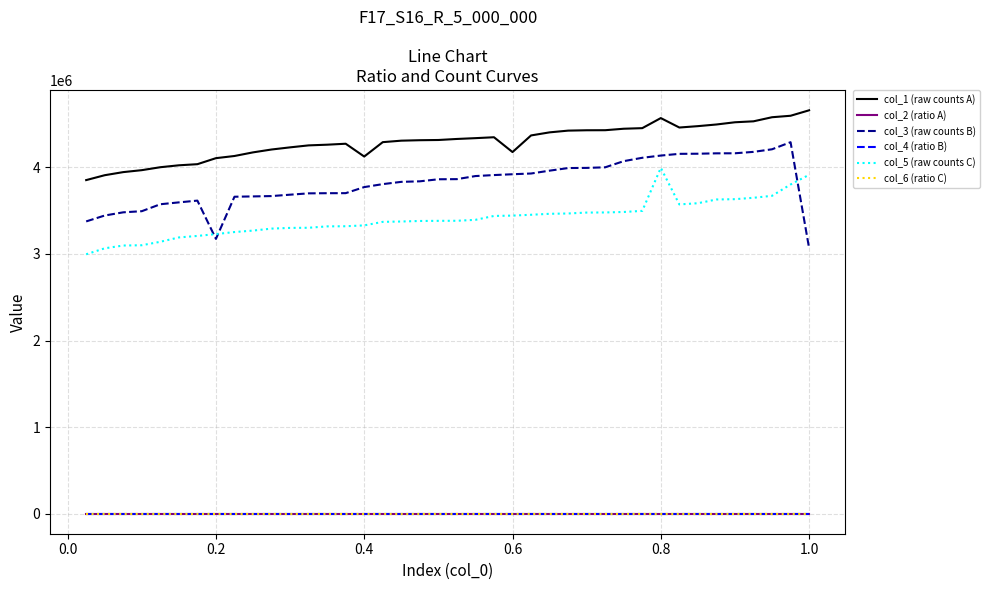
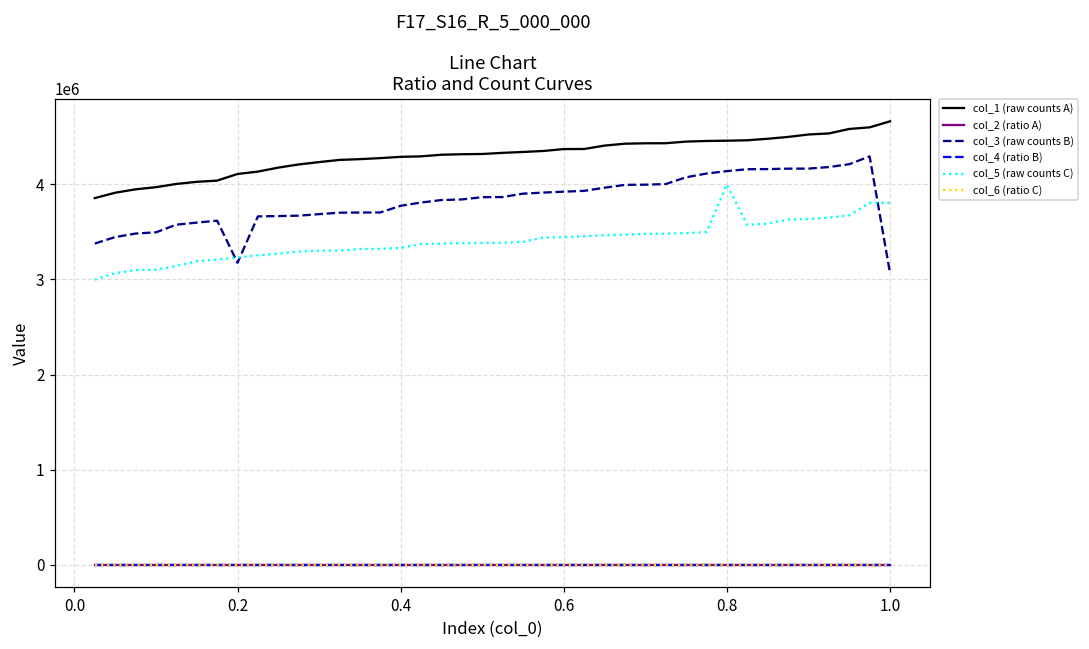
  {
    "col_1 (raw counts A)": {
      "0.2": 4100000,
-     "0.4": 4100000,
-     "0.6": 4200000,
-     "0.8": 4600000,
+     "0.4": 4300000,
+     "0.6": 4400000,
+     "0.8": 4500000,
      "1.0": 4700000
    },
    "col_6 (ratio C)": {
      "0.2": 0,
      "0.4": 0,
      "0.6": 0,
      "0.8": 0,
      "1.0": 0
    },
    "col_3 (raw counts B)": {
      "0.2": 3200000,
      "0.4": 3800000,
      "0.6": 3900000,
      "0.8": 4100000,
      "1.0": 3100000
    },
    "col_5 (raw counts C)": {
      "0.2": 3200000,
      "0.4": 3300000,
      "0.6": 3400000,
      "0.8": 4000000,
-     "1.0": 3900000
+     "1.0": 3800000
    }
  }
